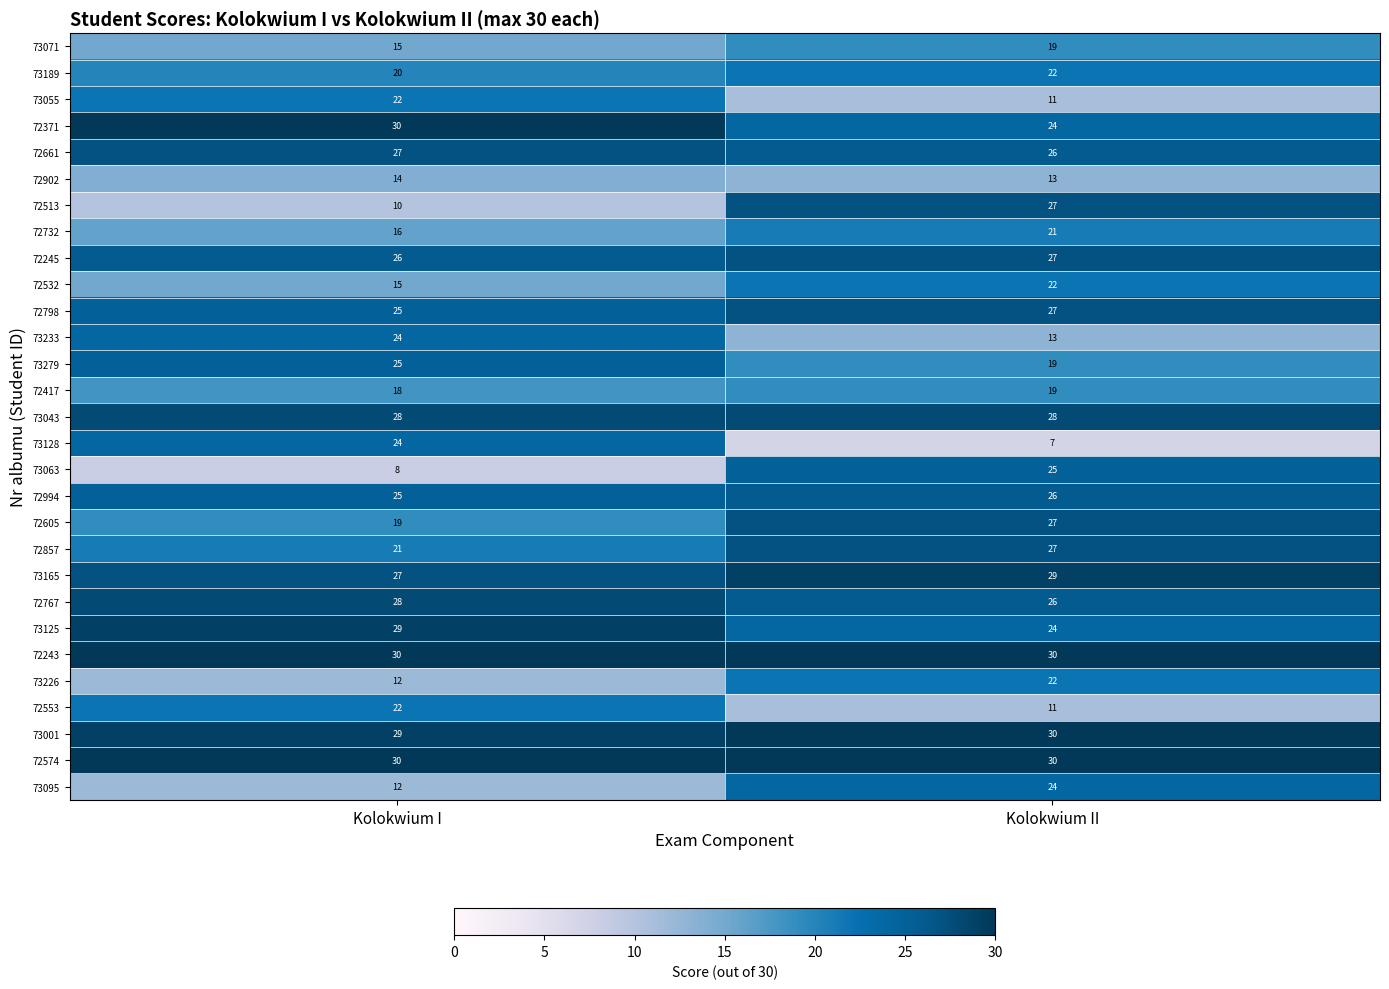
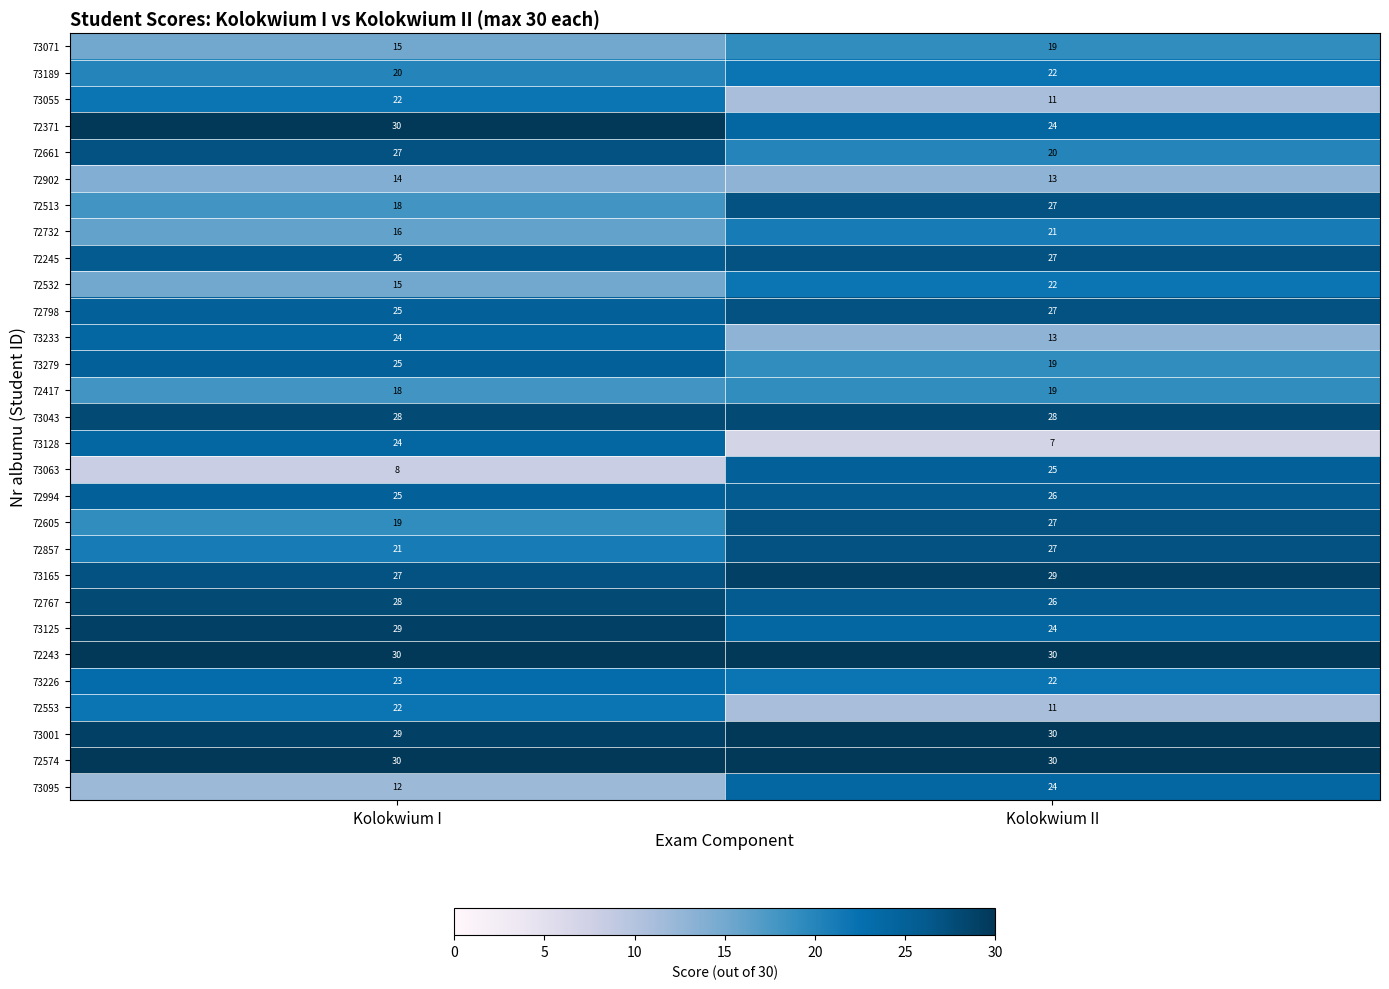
  {
    "73071": {
      "Kolokwium I": 15,
      "Kolokwium II": 19
    },
    "73189": {
      "Kolokwium I": 20,
      "Kolokwium II": 22
    },
    "73055": {
      "Kolokwium I": 22,
      "Kolokwium II": 11
    },
    "72371": {
      "Kolokwium I": 30,
      "Kolokwium II": 24
    },
    "72661": {
      "Kolokwium I": 27,
-     "Kolokwium II": 26
+     "Kolokwium II": 20
    },
    "72902": {
      "Kolokwium I": 14,
      "Kolokwium II": 13
    },
    "72513": {
-     "Kolokwium I": 10,
+     "Kolokwium I": 18,
      "Kolokwium II": 27
    },
    "72732": {
      "Kolokwium I": 16,
      "Kolokwium II": 21
    },
    "72245": {
      "Kolokwium I": 26,
      "Kolokwium II": 27
    },
    "72532": {
      "Kolokwium I": 15,
      "Kolokwium II": 22
    },
    "72798": {
      "Kolokwium I": 25,
      "Kolokwium II": 27
    },
    "73233": {
      "Kolokwium I": 24,
      "Kolokwium II": 13
    },
    "73279": {
      "Kolokwium I": 25,
      "Kolokwium II": 19
    },
    "72417": {
      "Kolokwium I": 18,
      "Kolokwium II": 19
    },
    "73043": {
      "Kolokwium I": 28,
      "Kolokwium II": 28
    },
    "73128": {
      "Kolokwium I": 24,
      "Kolokwium II": 7
    },
    "73063": {
      "Kolokwium I": 8,
      "Kolokwium II": 25
    },
    "72994": {
      "Kolokwium I": 25,
      "Kolokwium II": 26
    },
    "72605": {
      "Kolokwium I": 19,
      "Kolokwium II": 27
    },
    "72857": {
      "Kolokwium I": 21,
      "Kolokwium II": 27
    },
    "73165": {
      "Kolokwium I": 27,
      "Kolokwium II": 29
    },
    "72767": {
      "Kolokwium I": 28,
      "Kolokwium II": 26
    },
    "73125": {
      "Kolokwium I": 29,
      "Kolokwium II": 24
    },
    "72243": {
      "Kolokwium I": 30,
      "Kolokwium II": 30
    },
    "73226": {
-     "Kolokwium I": 12,
+     "Kolokwium I": 23,
      "Kolokwium II": 22
    },
    "72553": {
      "Kolokwium I": 22,
      "Kolokwium II": 11
    },
    "73001": {
      "Kolokwium I": 29,
      "Kolokwium II": 30
    },
    "72574": {
      "Kolokwium I": 30,
      "Kolokwium II": 30
    },
    "73095": {
      "Kolokwium I": 12,
      "Kolokwium II": 24
    }
  }
